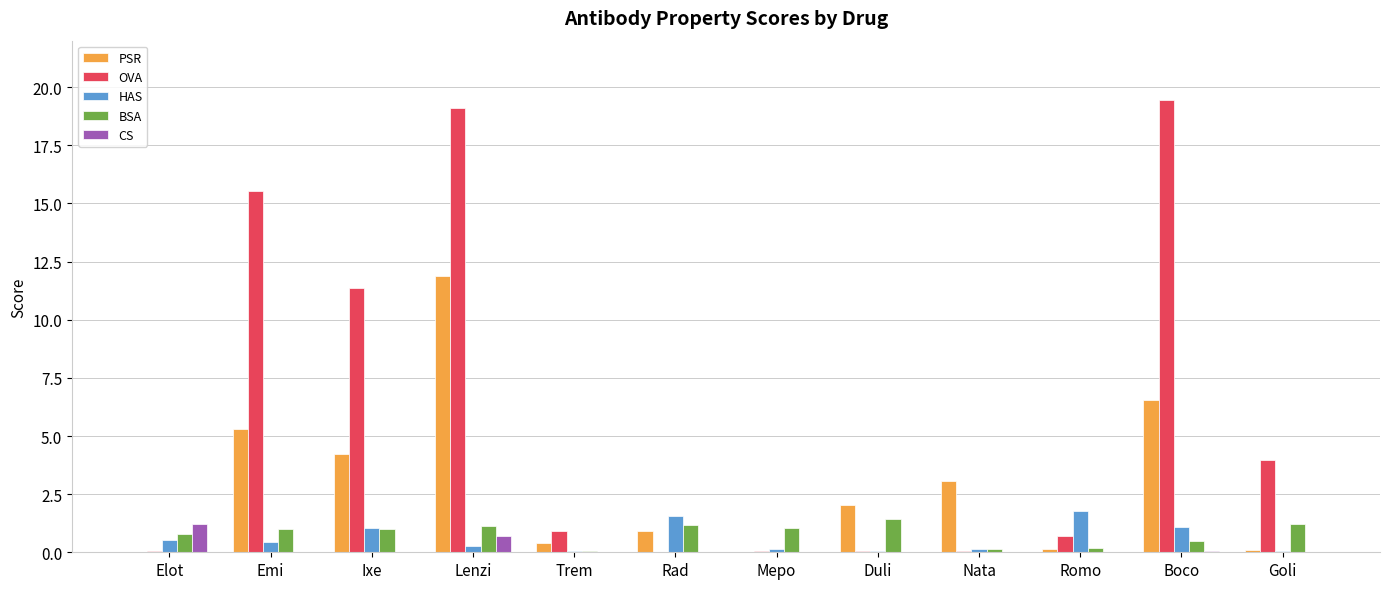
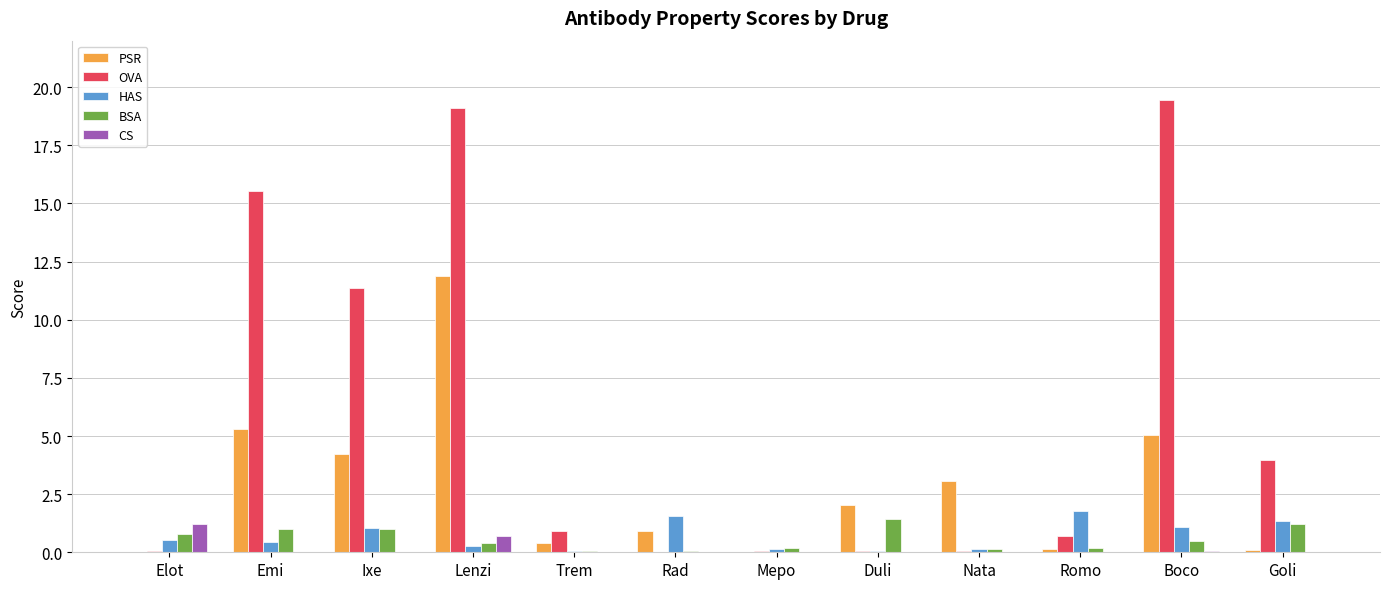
  {
    "PSR": {
      "Emi": 5.3,
      "Ixe": 4.2,
      "Lenzi": 11.9,
      "Trem": 0.4,
      "Rad": 0.9,
      "Duli": 2.1,
      "Nata": 3.1,
      "Romo": 0.1,
-     "Boco": 6.5
+     "Boco": 5.0
    },
    "OVA": {
      "Emi": 15.5,
      "Ixe": 11.3,
      "Lenzi": 19.1,
      "Trem": 0.9,
      "Romo": 0.7,
      "Boco": 19.4,
      "Goli": 4.0
    },
    "HAS": {
      "Elot": 0.5,
      "Emi": 0.4,
      "Ixe": 1.0,
      "Lenzi": 0.3,
      "Rad": 1.6,
      "Mepo": 0.1,
      "Nata": 0.1,
      "Romo": 1.8,
      "Boco": 1.1,
-     "Goli": 0.1
+     "Goli": 1.4
    },
    "BSA": {
      "Elot": 0.8,
      "Emi": 1.0,
      "Ixe": 1.0,
-     "Lenzi": 1.1,
-     "Rad": 1.2,
-     "Mepo": 1.0,
+     "Lenzi": 0.4,
+     "Rad": 0.1,
+     "Mepo": 0.2,
      "Duli": 1.4,
      "Nata": 0.2,
      "Romo": 0.2,
      "Boco": 0.5,
      "Goli": 1.2
    },
    "CS": {
      "Elot": 1.2,
      "Lenzi": 0.7
    }
  }
